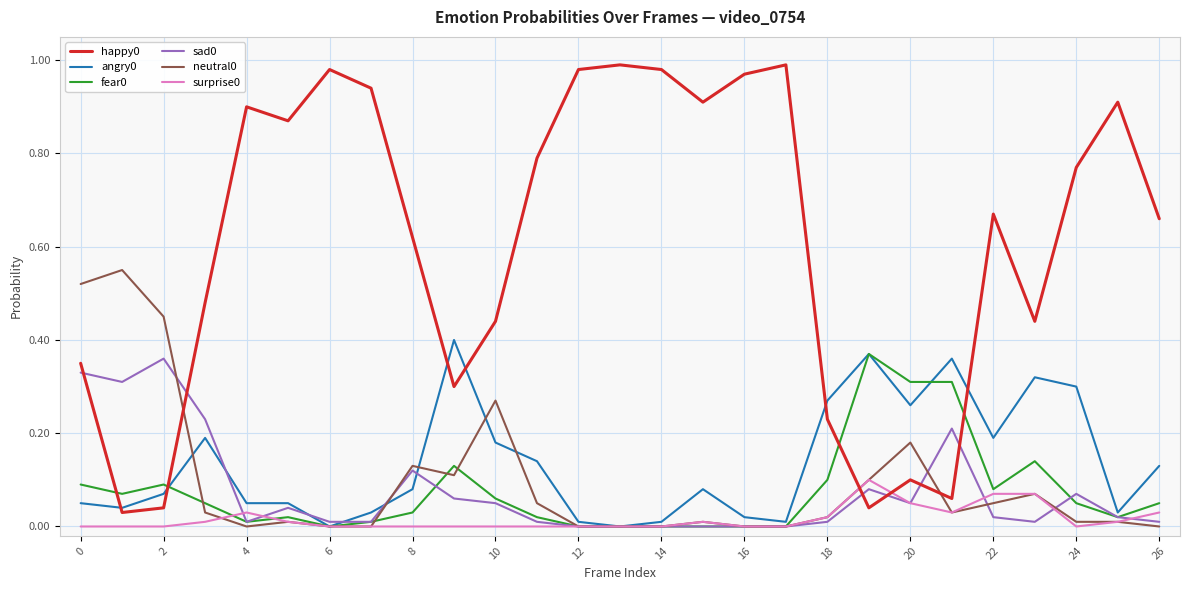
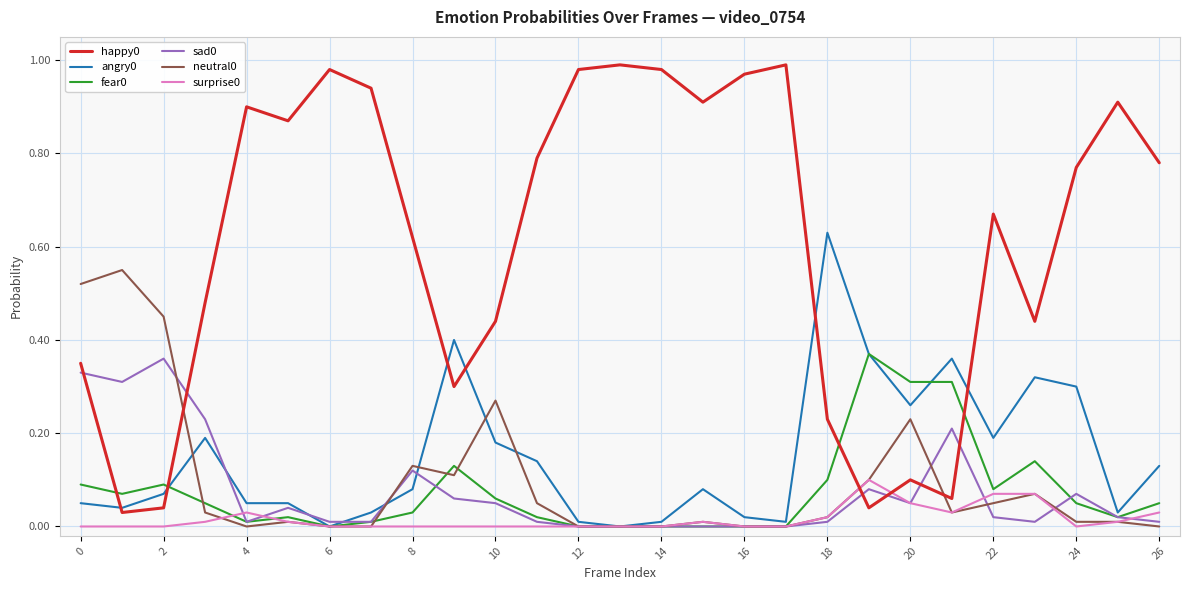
  {
    "happy0": {
      "0": 0.35,
      "2": 0.04,
      "4": 0.90,
      "6": 0.98,
      "8": 0.62,
      "10": 0.44,
      "12": 0.98,
      "14": 0.98,
      "16": 0.97,
      "18": 0.23,
      "20": 0.10,
      "22": 0.67,
      "24": 0.77,
-     "26": 0.66
+     "26": 0.78
    },
    "angry0": {
      "0": 0.05,
      "2": 0.07,
      "4": 0.05,
      "8": 0.08,
      "10": 0.18,
      "12": 0.01,
      "14": 0.01,
      "16": 0.02,
-     "18": 0.27,
+     "18": 0.63,
      "20": 0.26,
      "22": 0.19,
      "24": 0.30,
      "26": 0.13
    },
    "fear0": {
      "0": 0.09,
      "2": 0.09,
      "8": 0.03,
      "10": 0.06,
      "18": 0.10,
      "20": 0.31,
      "22": 0.08,
      "24": 0.05,
      "26": 0.05
    },
    "sad0": {
      "0": 0.33,
      "2": 0.36,
      "6": 0.01,
      "8": 0.12,
      "10": 0.05,
      "18": 0.01,
      "22": 0.02,
      "24": 0.07,
      "26": 0.01
    },
    "neutral0": {
      "0": 0.52,
      "2": 0.45,
      "4": 0.00,
      "8": 0.13,
      "10": 0.27,
-     "20": 0.18,
+     "20": 0.23,
      "22": 0.05,
      "24": 0.01,
      "26": 0.00
    },
    "surprise0": {
      "0": 0.00,
      "2": 0.00,
      "4": 0.03,
      "8": 0.00,
      "10": 0.00,
      "22": 0.07,
      "24": 0.00,
      "26": 0.03
    }
  }
